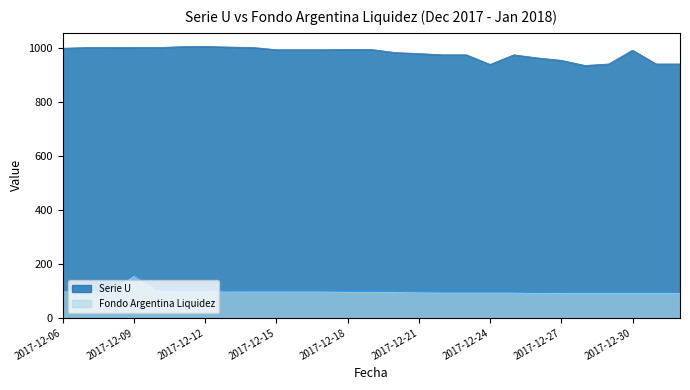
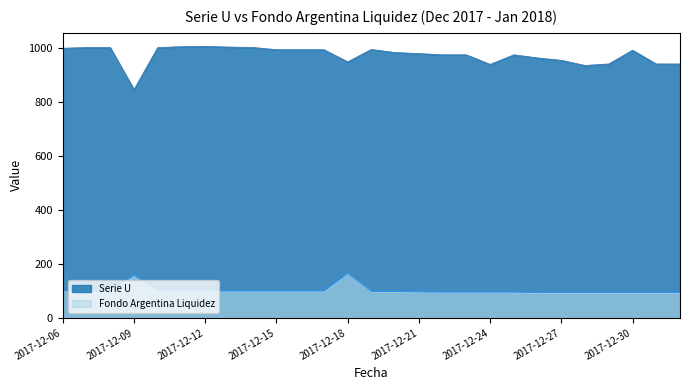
  {
    "Serie U": {
      "2017-12-06": 1000,
-     "2017-12-09": 1000,
+     "2017-12-09": 850,
      "2017-12-12": 1010,
      "2017-12-15": 990,
-     "2017-12-18": 1000,
+     "2017-12-18": 950,
      "2017-12-21": 980,
      "2017-12-24": 940,
      "2017-12-27": 960,
      "2017-12-30": 990
    },
    "Fondo Argentina Liquidez": {
      "2017-12-06": 100,
      "2017-12-09": 160,
      "2017-12-15": 100,
-     "2017-12-18": 100,
+     "2017-12-18": 160,
      "2017-12-21": 100,
      "2017-12-24": 100,
      "2017-12-27": 90,
      "2017-12-30": 90
    }
  }
